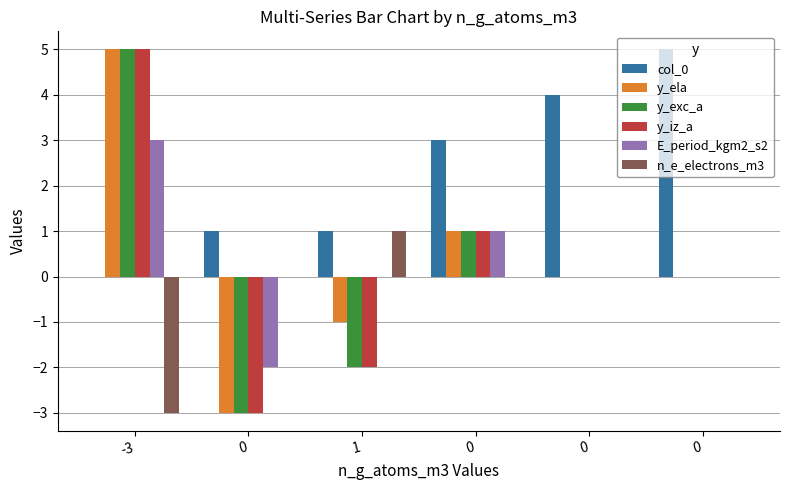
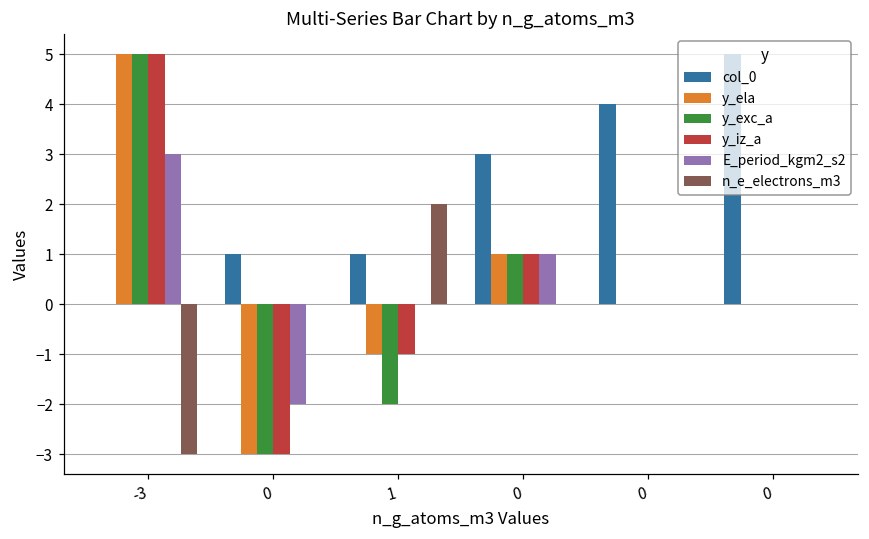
  {
    "col_0": {
      "-3": 0,
      "1": 1
    },
    "y_ela": {
      "-3": 5,
      "1": -1
    },
    "y_exc_a": {
      "-3": 5,
      "1": -2
    },
    "y_iz_a": {
      "-3": 5,
-     "1": -2
+     "1": -1
    },
    "E_period_kgm2_s2": {
      "-3": 3,
      "1": 0
    },
    "n_e_electrons_m3": {
      "-3": -3,
-     "1": 1
+     "1": 2
    }
  }
